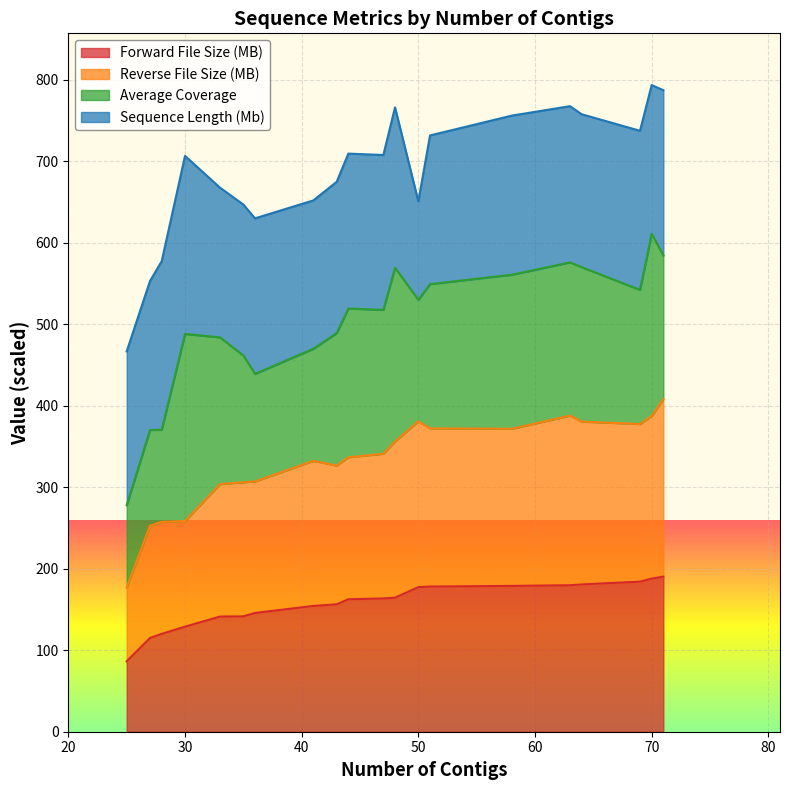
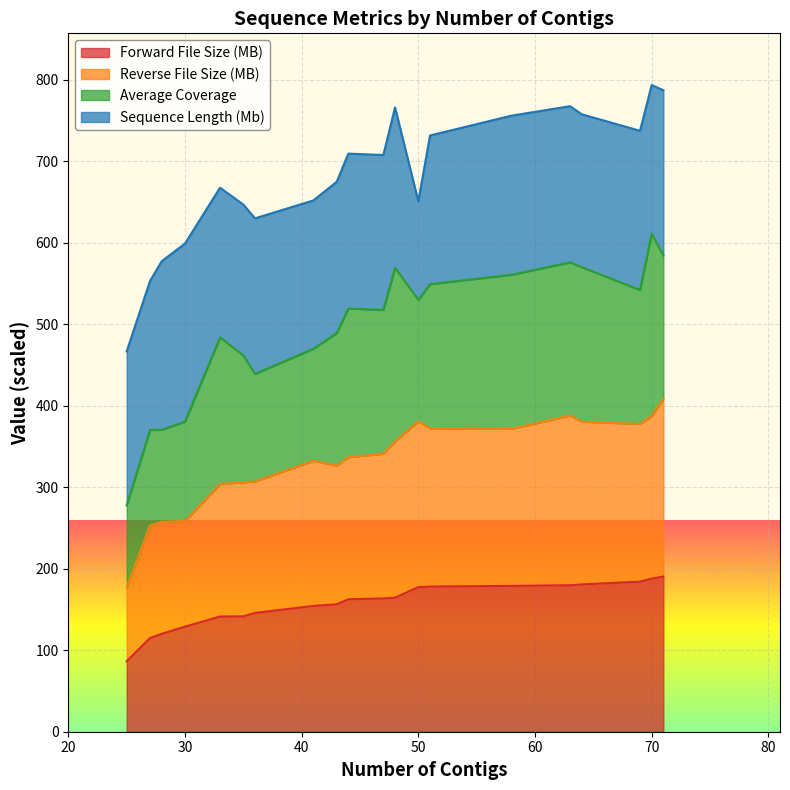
  {
    "Forward File Size (MB)": {
      "30": 130,
      "50": 180,
      "70": 190
    },
    "Reverse File Size (MB)": {
      "30": 130,
      "50": 200,
      "70": 200
    },
    "Average Coverage": {
-     "30": 230,
+     "30": 120,
      "50": 150,
      "70": 220
    },
    "Sequence Length (Mb)": {
      "30": 220,
      "50": 120,
      "70": 180
    }
  }
